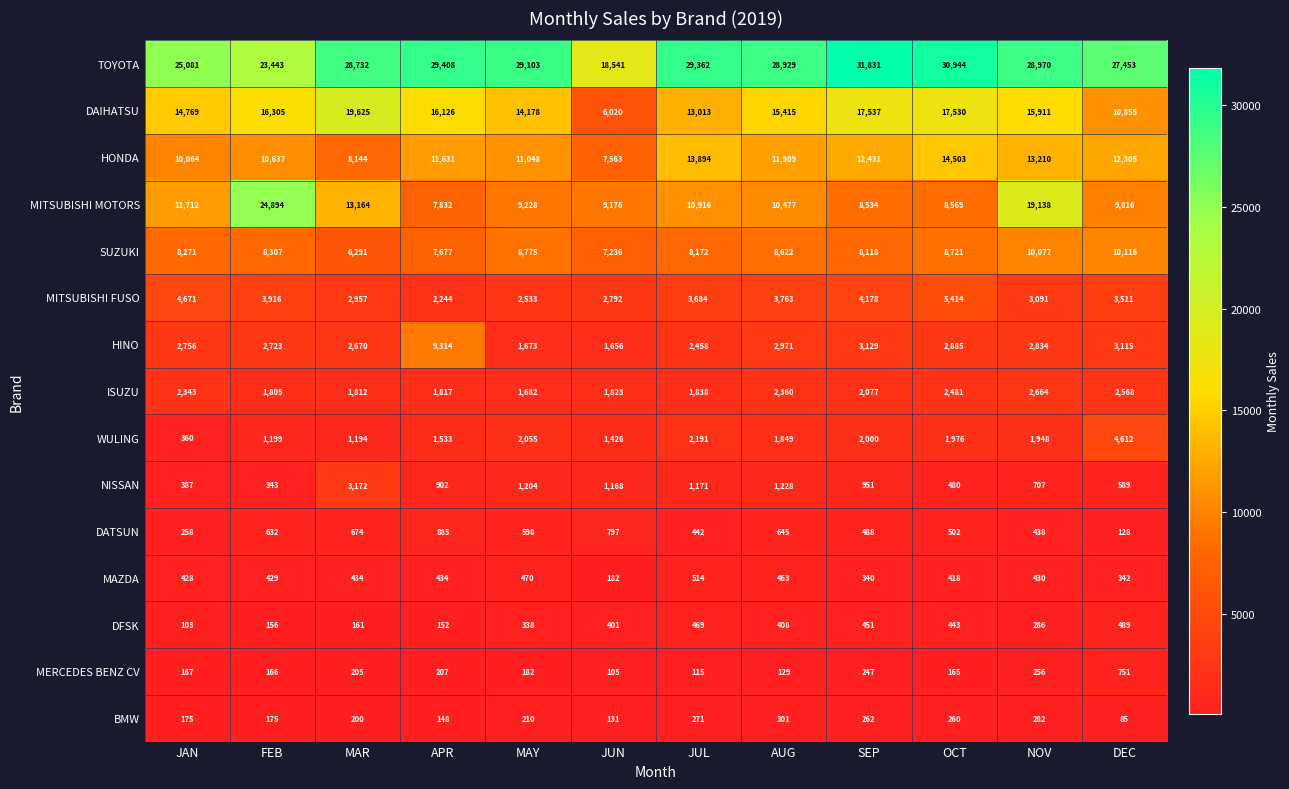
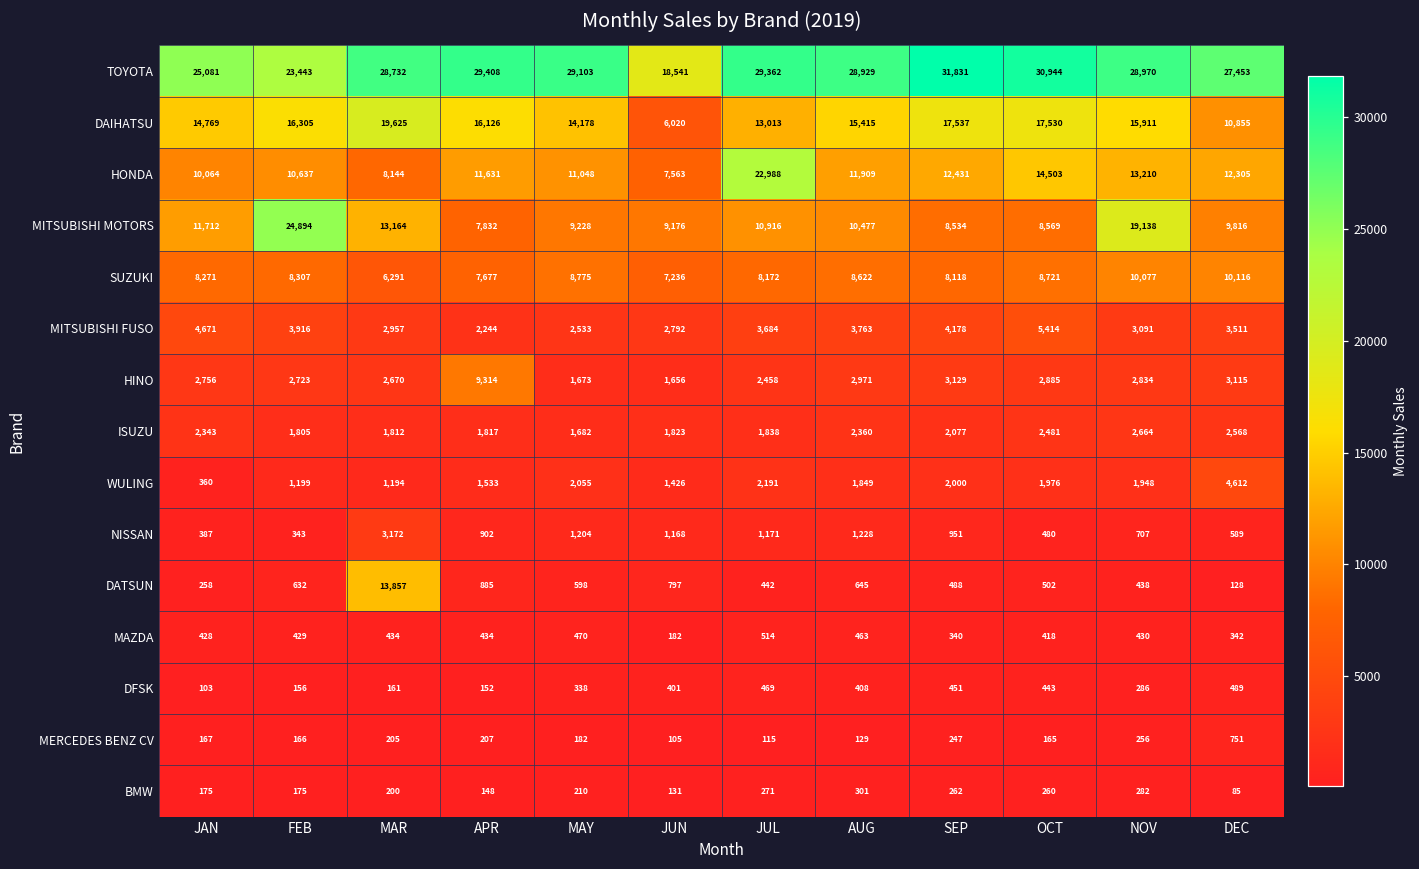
  {
    "TOYOTA": {
      "JAN": "25,081",
      "FEB": "23,443",
      "MAR": "28,732",
      "APR": "29,408",
      "MAY": "29,103",
      "JUN": "18,541",
      "JUL": "29,362",
      "AUG": "28,929",
      "SEP": "31,831",
      "OCT": "30,944",
      "NOV": "28,970",
      "DEC": "27,453"
    },
    "DAIHATSU": {
      "JAN": "14,769",
      "FEB": "16,305",
      "MAR": "19,625",
      "APR": "16,126",
      "MAY": "14,178",
      "JUN": "6,020",
      "JUL": "13,013",
      "AUG": "15,415",
      "SEP": "17,537",
      "OCT": "17,530",
      "NOV": "15,911",
      "DEC": "10,855"
    },
    "HONDA": {
      "JAN": "10,064",
      "FEB": "10,637",
      "MAR": "8,144",
      "APR": "11,631",
      "MAY": "11,048",
      "JUN": "7,563",
-     "JUL": "13,894",
+     "JUL": "22,988",
      "AUG": "11,909",
      "SEP": "12,431",
      "OCT": "14,503",
      "NOV": "13,210",
      "DEC": "12,305"
    },
    "MITSUBISHI MOTORS": {
      "JAN": "11,712",
      "FEB": "24,894",
      "MAR": "13,164",
      "APR": "7,832",
      "MAY": "9,228",
      "JUN": "9,176",
      "JUL": "10,916",
      "AUG": "10,477",
      "SEP": "8,534",
      "OCT": "8,569",
      "NOV": "19,138",
      "DEC": "9,816"
    },
    "SUZUKI": {
      "JAN": "8,271",
      "FEB": "8,307",
      "MAR": "6,291",
      "APR": "7,677",
      "MAY": "8,775",
      "JUN": "7,236",
      "JUL": "8,172",
      "AUG": "8,622",
      "SEP": "8,118",
      "OCT": "8,721",
      "NOV": "10,077",
      "DEC": "10,116"
    },
    "MITSUBISHI FUSO": {
      "JAN": "4,671",
      "FEB": "3,916",
      "MAR": "2,957",
      "APR": "2,244",
      "MAY": "2,533",
      "JUN": "2,792",
      "JUL": "3,684",
      "AUG": "3,763",
      "SEP": "4,178",
      "OCT": "5,414",
      "NOV": "3,091",
      "DEC": "3,511"
    },
    "HINO": {
      "JAN": "2,756",
      "FEB": "2,723",
      "MAR": "2,670",
      "APR": "9,314",
      "MAY": "1,673",
      "JUN": "1,656",
      "JUL": "2,458",
      "AUG": "2,971",
      "SEP": "3,129",
      "OCT": "2,885",
      "NOV": "2,834",
      "DEC": "3,115"
    },
    "ISUZU": {
      "JAN": "2,343",
      "FEB": "1,805",
      "MAR": "1,812",
      "APR": "1,817",
      "MAY": "1,682",
      "JUN": "1,823",
      "JUL": "1,838",
      "AUG": "2,360",
      "SEP": "2,077",
      "OCT": "2,481",
      "NOV": "2,664",
      "DEC": "2,568"
    },
    "WULING": {
      "JAN": "360",
      "FEB": "1,199",
      "MAR": "1,194",
      "APR": "1,533",
      "MAY": "2,055",
      "JUN": "1,426",
      "JUL": "2,191",
      "AUG": "1,849",
      "SEP": "2,000",
      "OCT": "1,976",
      "NOV": "1,948",
      "DEC": "4,612"
    },
    "NISSAN": {
      "JAN": "387",
      "FEB": "343",
      "MAR": "3,172",
      "APR": "902",
      "MAY": "1,204",
      "JUN": "1,168",
      "JUL": "1,171",
      "AUG": "1,228",
      "SEP": "951",
      "OCT": "480",
      "NOV": "707",
      "DEC": "589"
    },
    "DATSUN": {
      "JAN": "258",
      "FEB": "632",
-     "MAR": "674",
+     "MAR": "13,857",
      "APR": "885",
      "MAY": "598",
      "JUN": "797",
      "JUL": "442",
      "AUG": "645",
      "SEP": "488",
      "OCT": "502",
      "NOV": "438",
      "DEC": "128"
    },
    "MAZDA": {
      "JAN": "428",
      "FEB": "429",
      "MAR": "434",
      "APR": "434",
      "MAY": "470",
      "JUN": "182",
      "JUL": "514",
      "AUG": "463",
      "SEP": "340",
      "OCT": "418",
      "NOV": "430",
      "DEC": "342"
    },
    "DFSK": {
      "JAN": "103",
      "FEB": "156",
      "MAR": "161",
      "APR": "152",
      "MAY": "338",
      "JUN": "401",
      "JUL": "469",
      "AUG": "408",
      "SEP": "451",
      "OCT": "443",
      "NOV": "286",
      "DEC": "489"
    },
    "MERCEDES BENZ CV": {
      "JAN": "167",
      "FEB": "166",
      "MAR": "205",
      "APR": "207",
      "MAY": "182",
      "JUN": "105",
      "JUL": "115",
      "AUG": "129",
      "SEP": "247",
      "OCT": "165",
      "NOV": "256",
      "DEC": "751"
    },
    "BMW": {
      "JAN": "175",
      "FEB": "175",
      "MAR": "200",
      "APR": "148",
      "MAY": "210",
      "JUN": "131",
      "JUL": "271",
      "AUG": "301",
      "SEP": "262",
      "OCT": "260",
      "NOV": "282",
      "DEC": "85"
    }
  }
